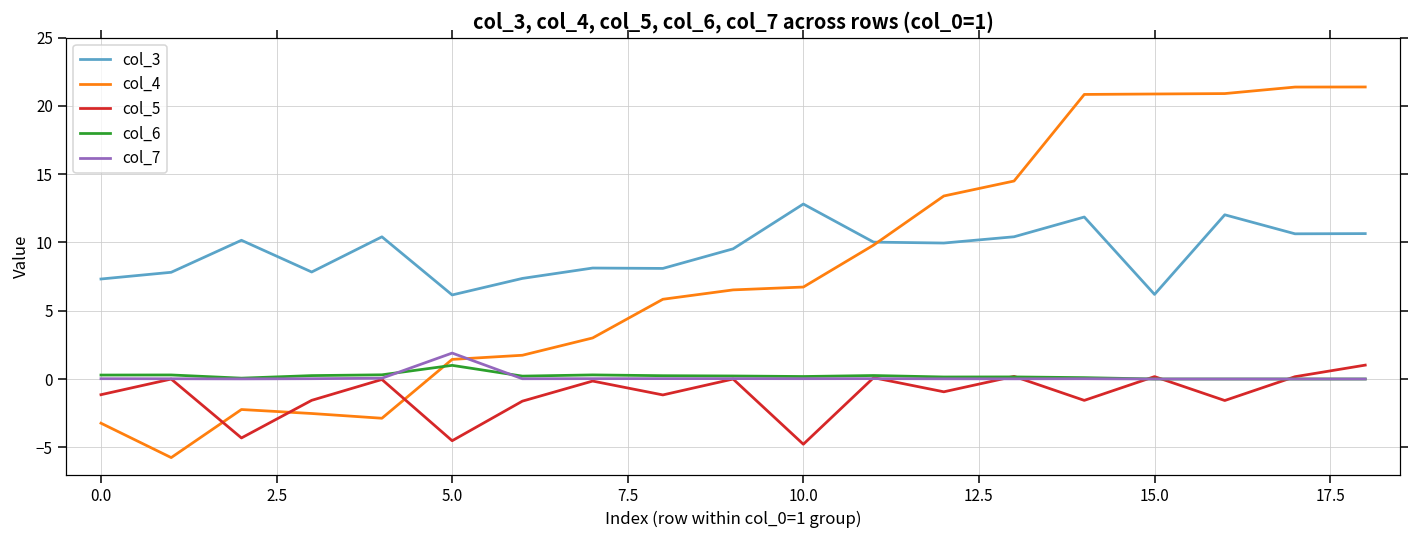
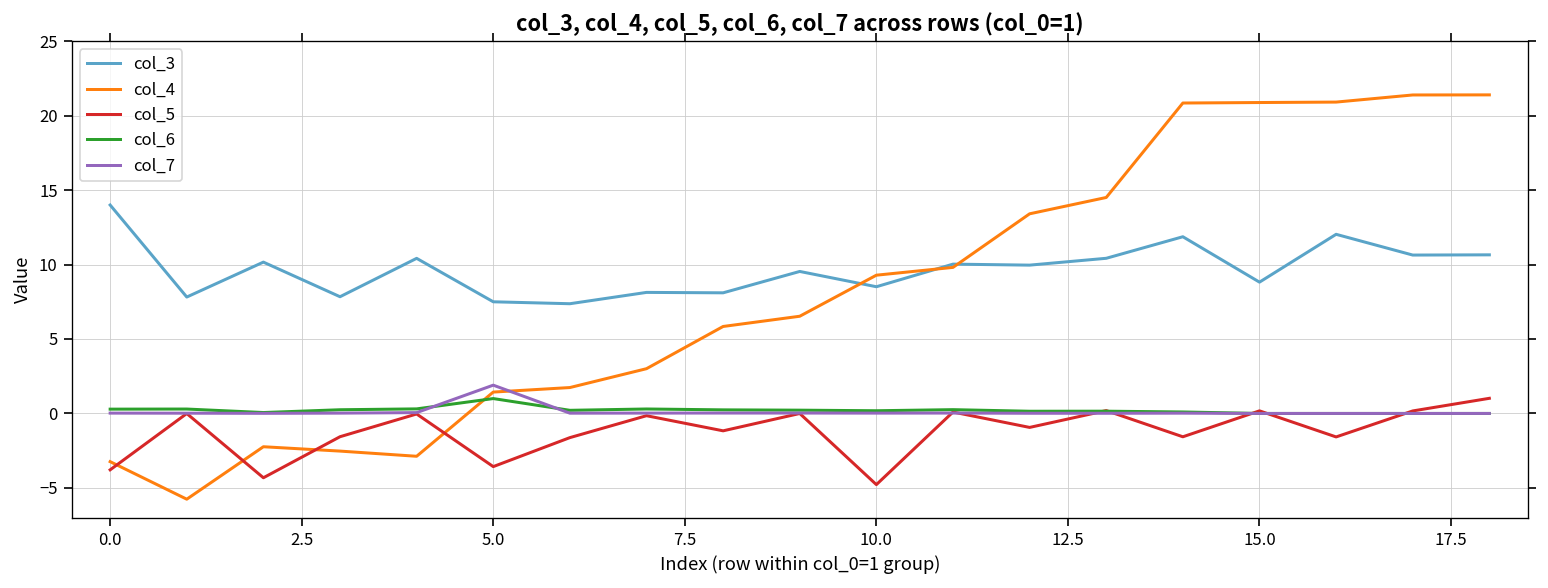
  {
    "col_3": {
-     "0.0": 7.3,
-     "5.0": 6.2,
-     "10.0": 12.8,
-     "15.0": 6.2
+     "0.0": 14.0,
+     "5.0": 7.5,
+     "10.0": 8.5,
+     "15.0": 8.8
    },
    "col_4": {
      "0.0": -3.2,
      "5.0": 1.4,
-     "10.0": 6.7,
+     "10.0": 9.3,
      "15.0": 20.9
    },
    "col_5": {
-     "0.0": -1.1,
-     "5.0": -4.5,
+     "0.0": -3.8,
+     "5.0": -3.6,
      "10.0": -4.8
    },
    "col_6": {
      "0.0": 0.3,
      "5.0": 1.0
    },
    "col_7": {
      "0.0": 0.0,
      "5.0": 1.9
    }
  }
